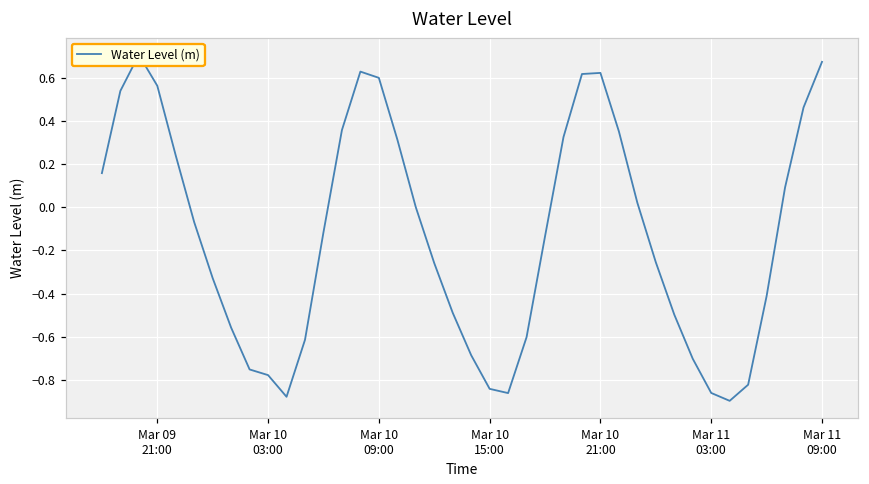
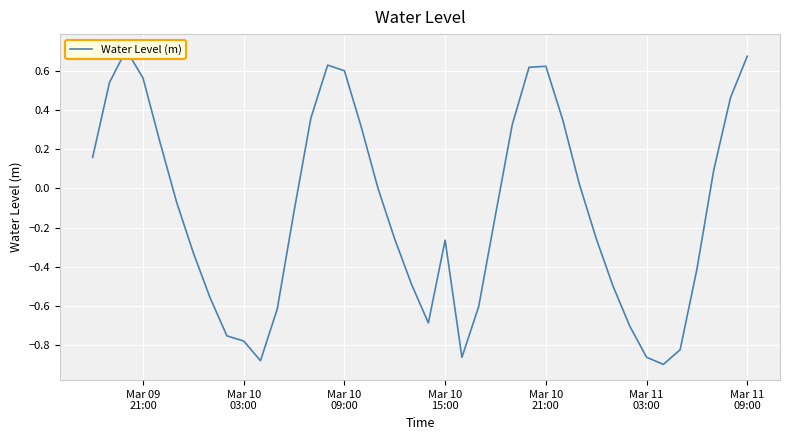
  {
    "Mar 09 21:00": 0.56,
    "Mar 10 03:00": -0.78,
    "Mar 10 09:00": 0.60,
-   "Mar 10 15:00": -0.84,
+   "Mar 10 15:00": -0.26,
    "Mar 10 21:00": 0.62,
    "Mar 11 03:00": -0.86,
    "Mar 11 09:00": 0.67
  }
